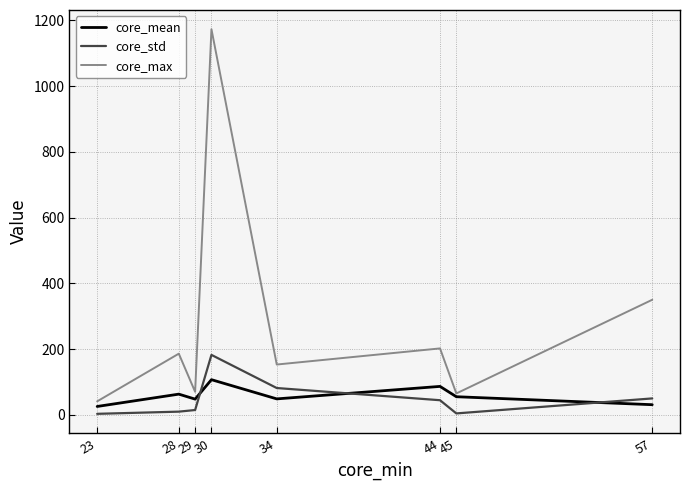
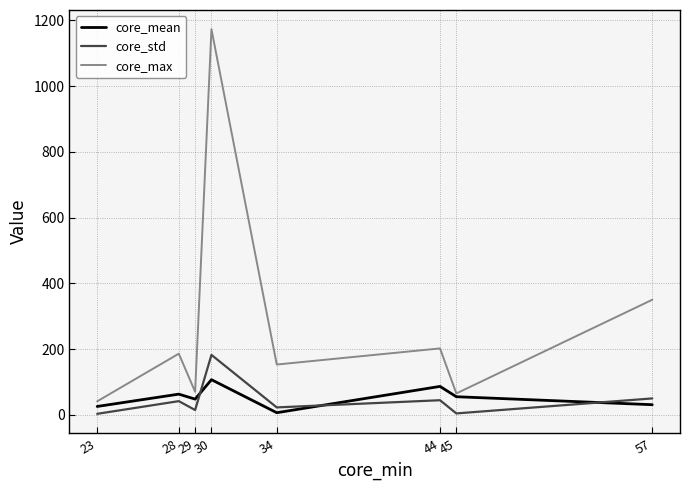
  {
    "core_mean": {
      "23": 30,
      "28": 60,
      "29": 50,
      "30": 110,
-     "34": 50,
+     "34": 10,
      "44": 90,
      "45": 60,
      "57": 30
    },
    "core_std": {
      "23": 0,
-     "28": 10,
+     "28": 40,
      "29": 10,
      "30": 180,
-     "34": 80,
+     "34": 20,
      "44": 40,
      "45": 0,
      "57": 50
    },
    "core_max": {
      "23": 40,
      "28": 190,
      "29": 70,
      "30": 1170,
      "34": 150,
      "44": 200,
      "45": 70,
      "57": 350
    }
  }
